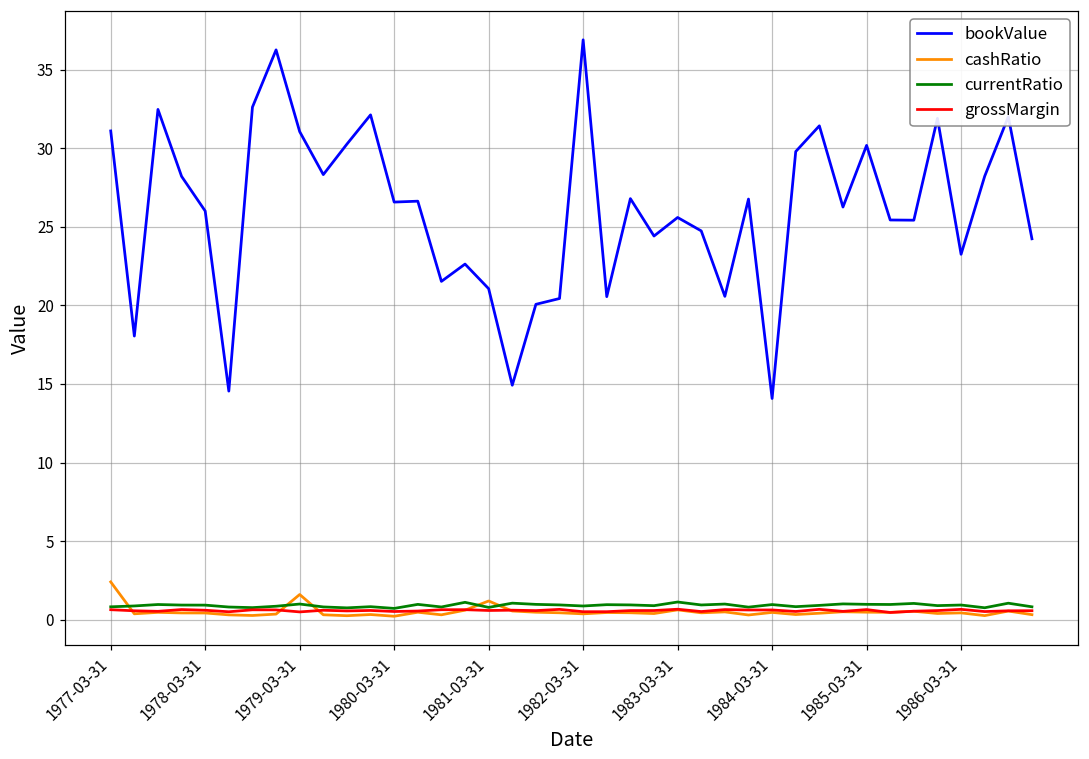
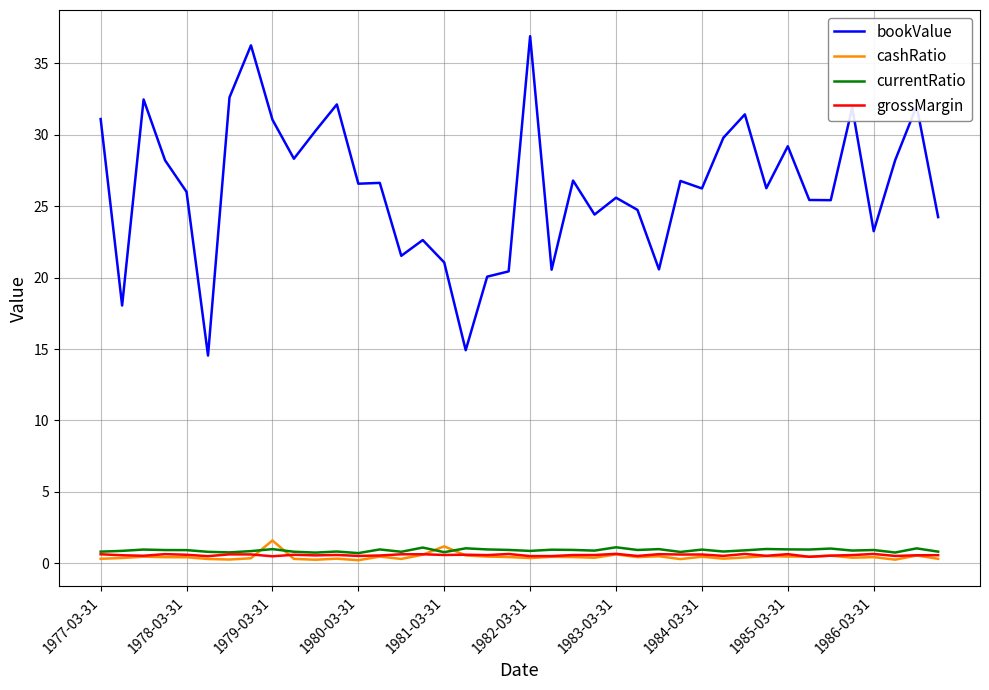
  {
    "bookValue": {
      "1977-03-31": 31.1,
      "1978-03-31": 26.0,
      "1979-03-31": 31.1,
      "1980-03-31": 26.6,
      "1981-03-31": 21.1,
      "1982-03-31": 36.9,
      "1983-03-31": 25.6,
-     "1984-03-31": 14.1,
-     "1985-03-31": 30.2,
+     "1984-03-31": 26.2,
+     "1985-03-31": 29.2,
      "1986-03-31": 23.3
    },
    "cashRatio": {
-     "1977-03-31": 2.4,
+     "1977-03-31": 0.3,
      "1979-03-31": 1.6,
      "1980-03-31": 0.2,
      "1981-03-31": 1.2,
      "1986-03-31": 0.4
    },
    "currentRatio": {
      "1977-03-31": 0.8,
      "1978-03-31": 0.9,
      "1979-03-31": 1.0,
      "1980-03-31": 0.7,
      "1981-03-31": 0.8,
      "1982-03-31": 0.9,
      "1983-03-31": 1.1,
      "1984-03-31": 1.0,
      "1985-03-31": 1.0,
      "1986-03-31": 0.9
    },
    "grossMargin": {
      "1977-03-31": 0.6,
      "1979-03-31": 0.5,
      "1980-03-31": 0.5,
      "1981-03-31": 0.6,
      "1986-03-31": 0.7
    }
  }
